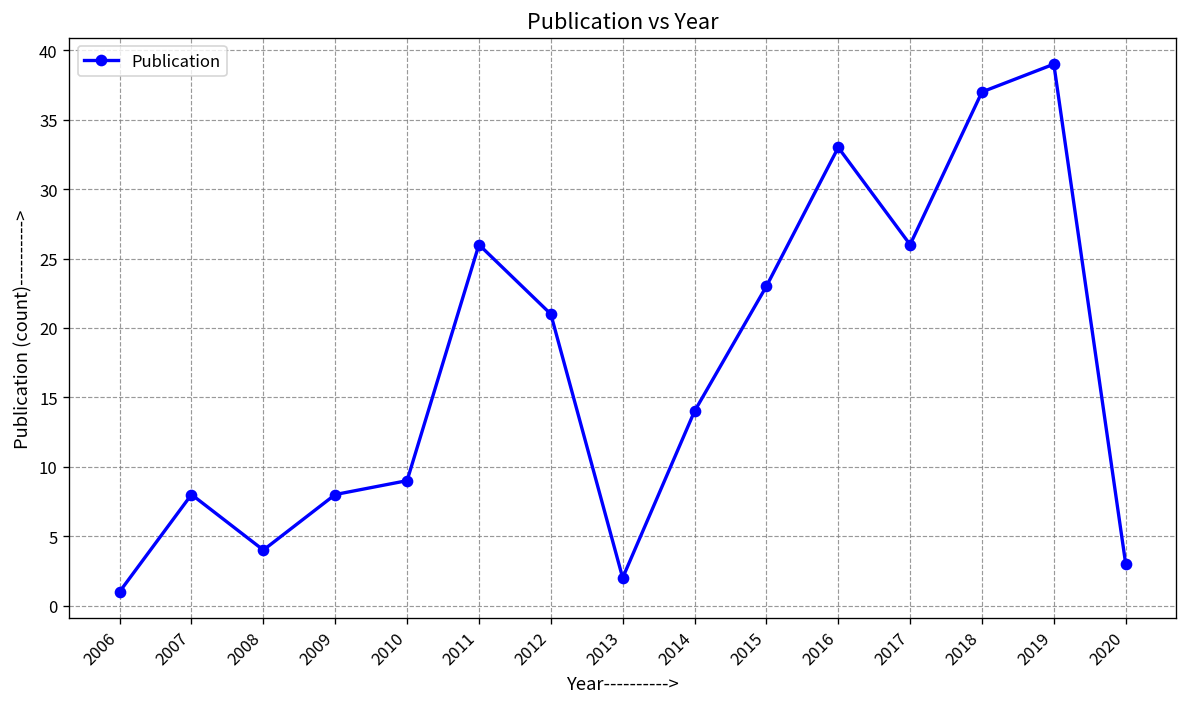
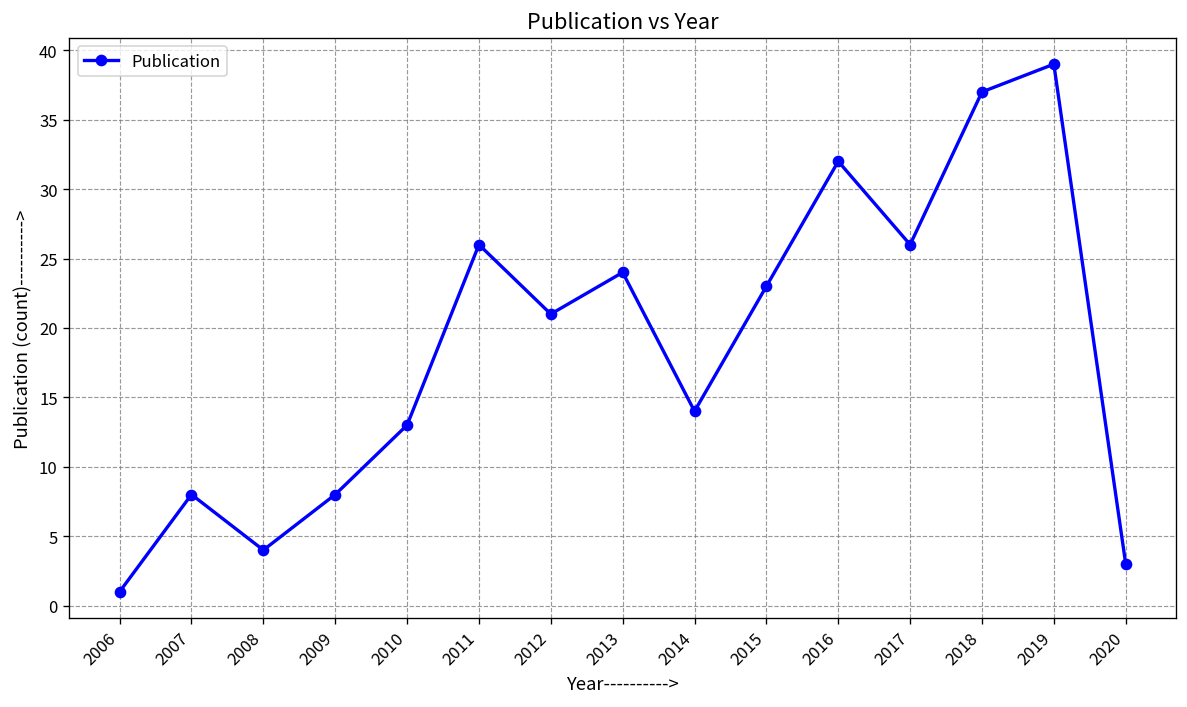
  {
    "2006": 1,
    "2007": 8,
    "2008": 4,
    "2009": 8,
-   "2010": 9,
+   "2010": 13,
    "2011": 26,
    "2012": 21,
-   "2013": 2,
+   "2013": 24,
    "2014": 14,
    "2015": 23,
-   "2016": 33,
+   "2016": 32,
    "2017": 26,
    "2018": 37,
    "2019": 39,
    "2020": 3
  }
